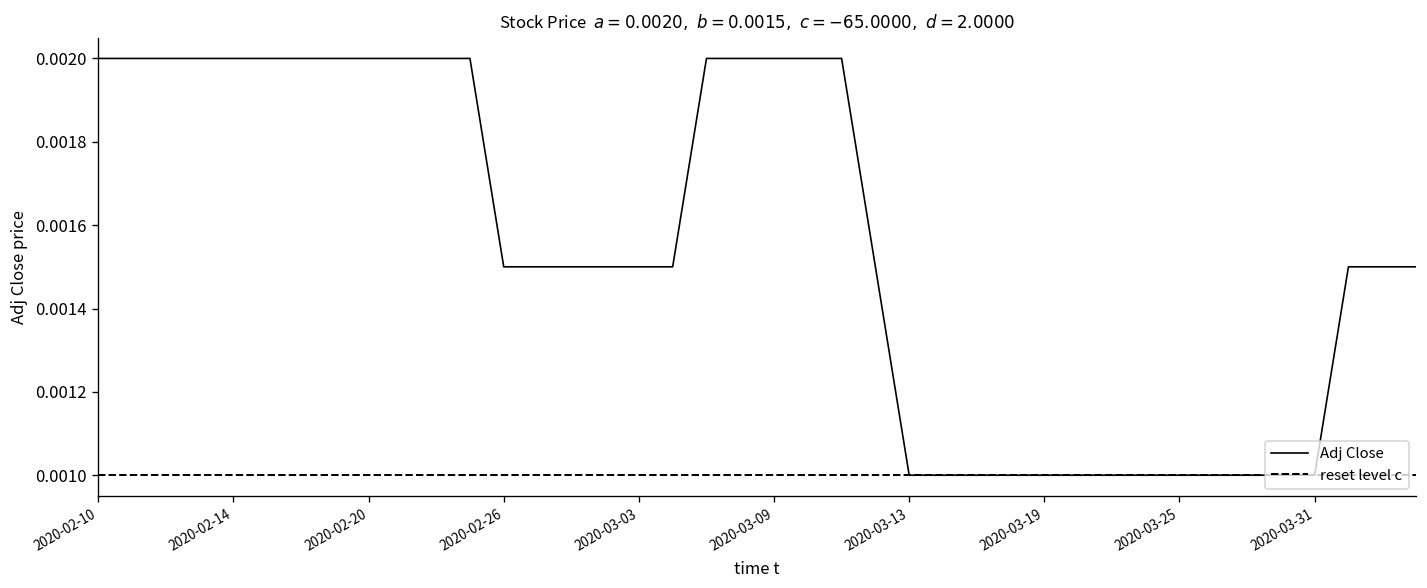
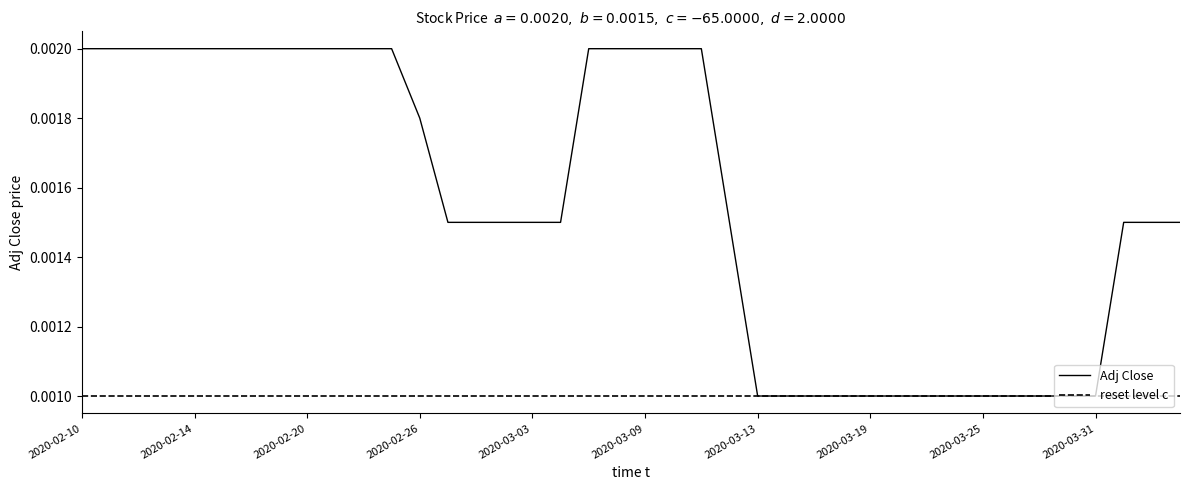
  {
    "2020-02-10": 0.0020,
    "2020-02-14": 0.0020,
    "2020-02-20": 0.0020,
-   "2020-02-26": 0.0015,
+   "2020-02-26": 0.0018,
    "2020-03-03": 0.0015,
    "2020-03-09": 0.0020,
    "2020-03-13": 0.0010,
    "2020-03-19": 0.0010,
    "2020-03-25": 0.0010
  }
